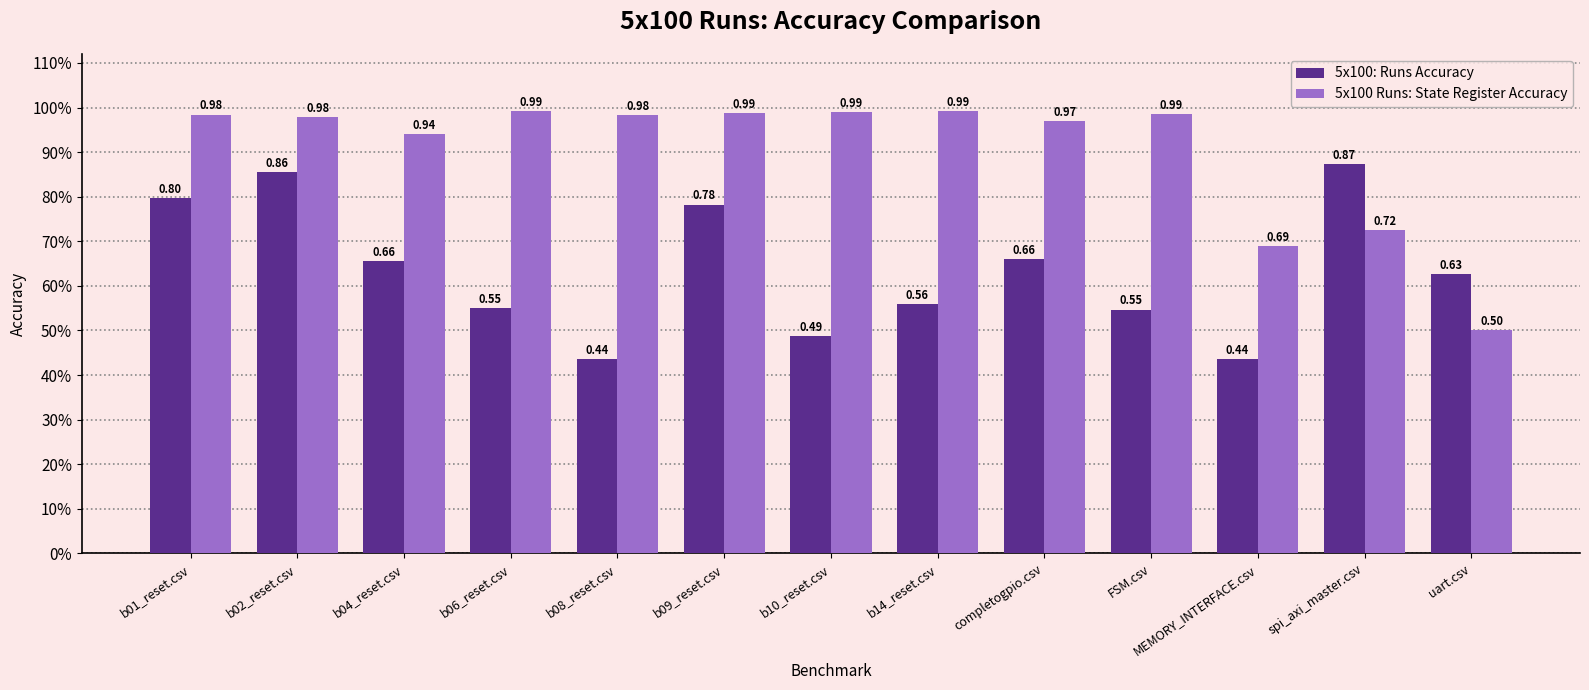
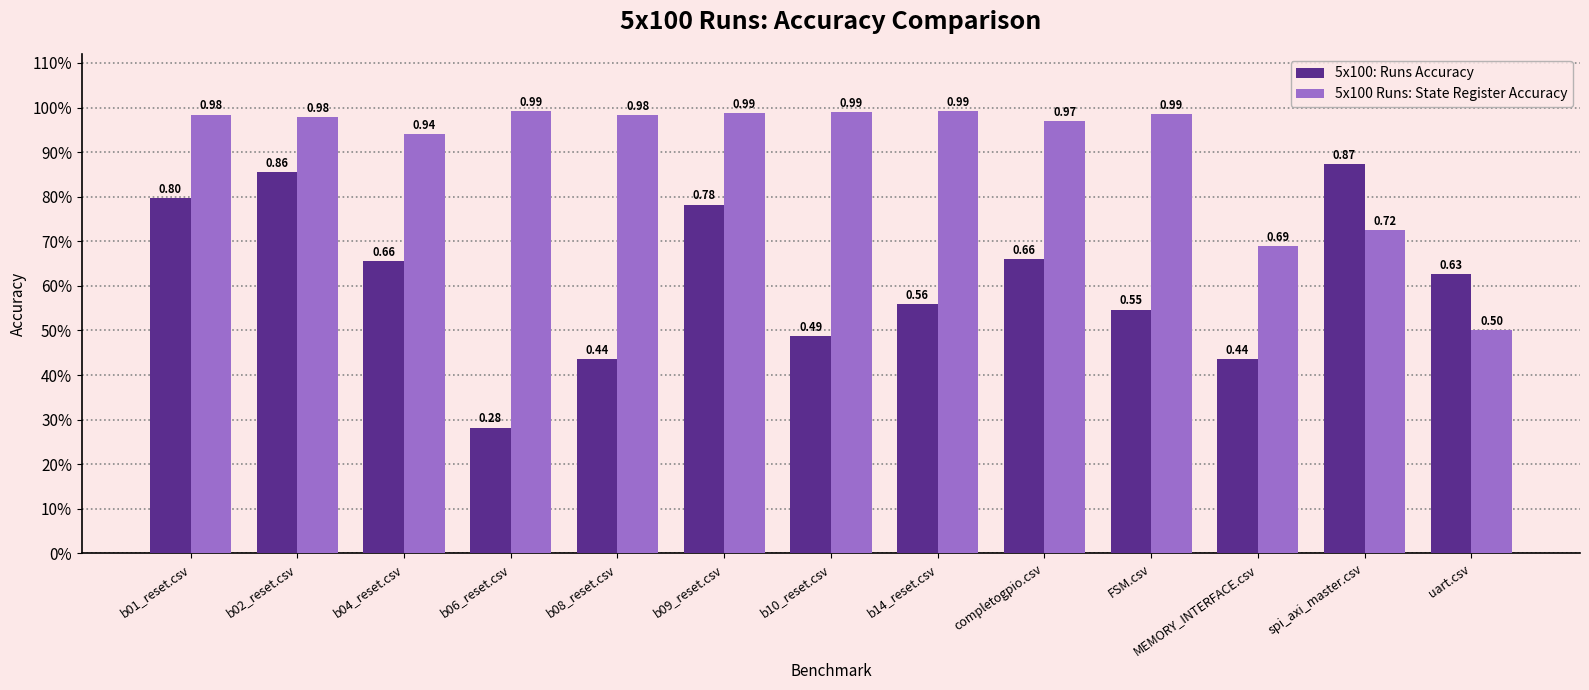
  {
    "5x100: Runs Accuracy": {
      "b01_reset.csv": 0.80,
      "b02_reset.csv": 0.86,
      "b04_reset.csv": 0.66,
-     "b06_reset.csv": 0.55,
+     "b06_reset.csv": 0.28,
      "b08_reset.csv": 0.44,
      "b09_reset.csv": 0.78,
      "b10_reset.csv": 0.49,
      "b14_reset.csv": 0.56,
      "completogpio.csv": 0.66,
      "FSM.csv": 0.55,
      "MEMORY_INTERFACE.csv": 0.44,
      "spi_axi_master.csv": 0.87,
      "uart.csv": 0.63
    },
    "5x100 Runs: State Register Accuracy": {
      "b01_reset.csv": 0.98,
      "b02_reset.csv": 0.98,
      "b04_reset.csv": 0.94,
      "b06_reset.csv": 0.99,
      "b08_reset.csv": 0.98,
      "b09_reset.csv": 0.99,
      "b10_reset.csv": 0.99,
      "b14_reset.csv": 0.99,
      "completogpio.csv": 0.97,
      "FSM.csv": 0.99,
      "MEMORY_INTERFACE.csv": 0.69,
      "spi_axi_master.csv": 0.72,
      "uart.csv": 0.50
    }
  }
